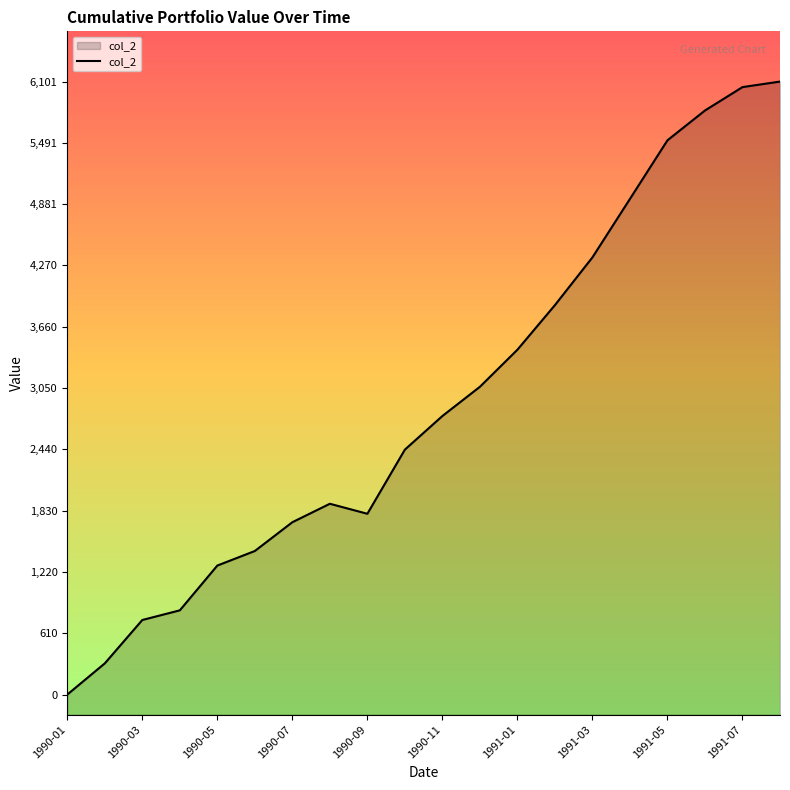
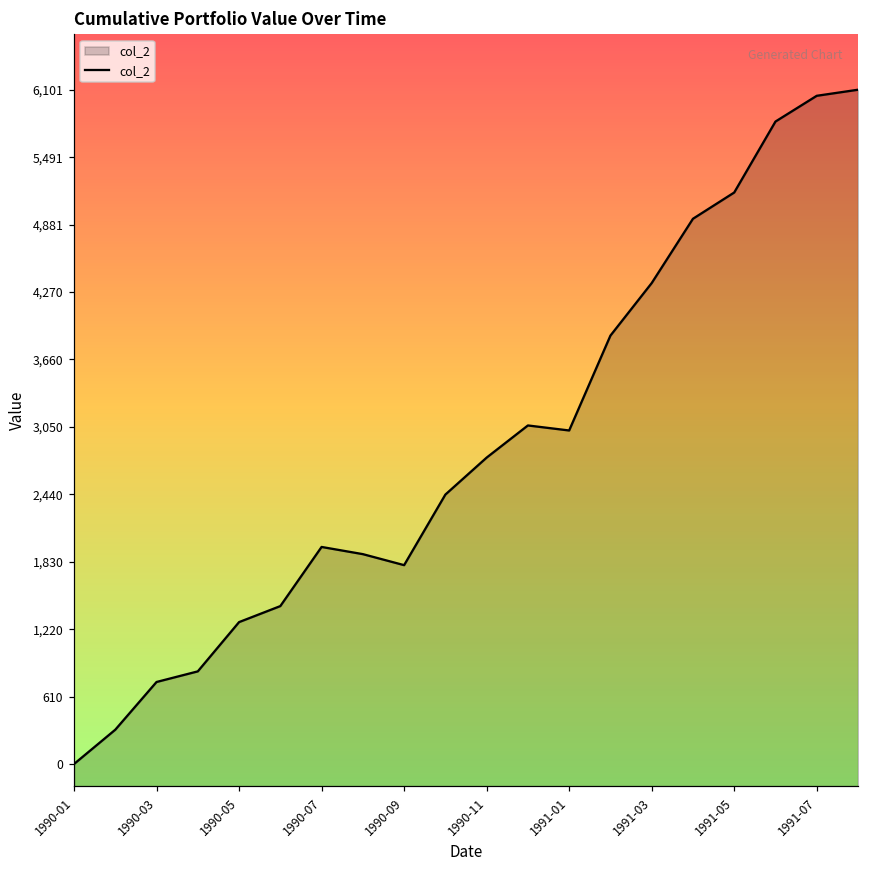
  {
    "1990-01": "0",
    "1990-03": "740",
    "1990-05": "1,280",
-   "1990-07": "1,720",
+   "1990-07": "1,960",
    "1990-09": "1,800",
    "1990-11": "2,770",
-   "1991-01": "3,430",
+   "1991-01": "3,020",
    "1991-03": "4,350",
-   "1991-05": "5,520",
+   "1991-05": "5,170",
    "1991-07": "6,050"
  }
